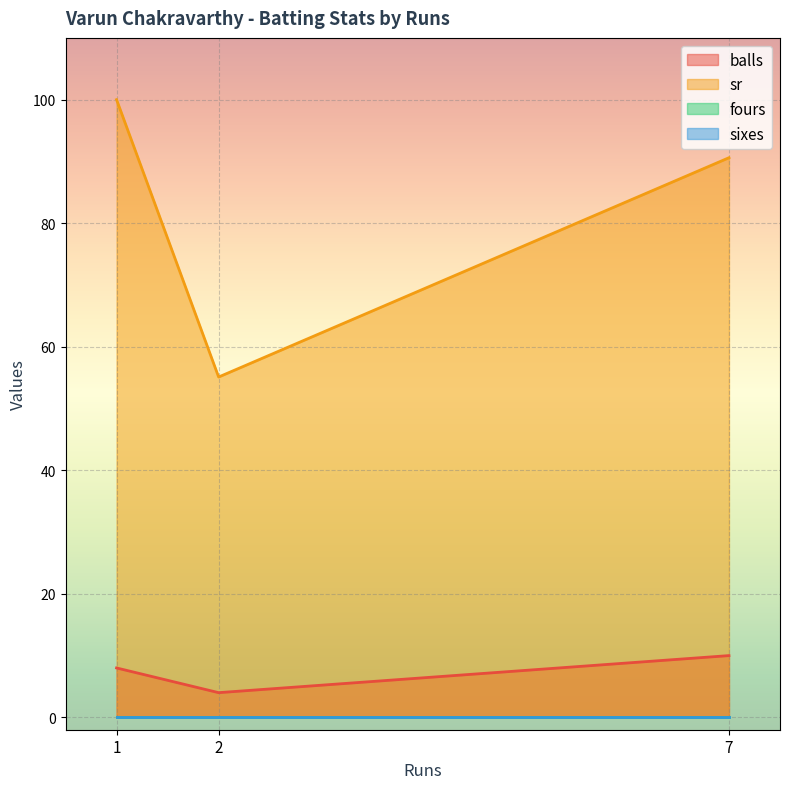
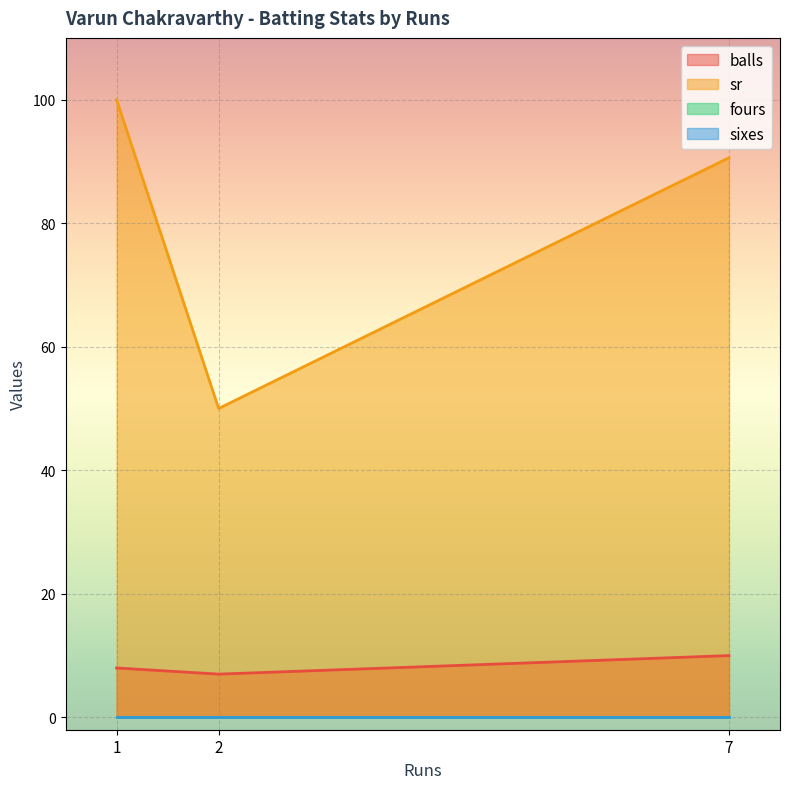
  {
    "balls": {
      "1": 8,
-     "2": 4,
+     "2": 7,
      "7": 10
    },
    "sr": {
      "1": 100,
-     "2": 55,
+     "2": 50,
      "7": 91
    },
    "sixes": {
      "1": 0,
      "2": 0,
      "7": 0
    }
  }
